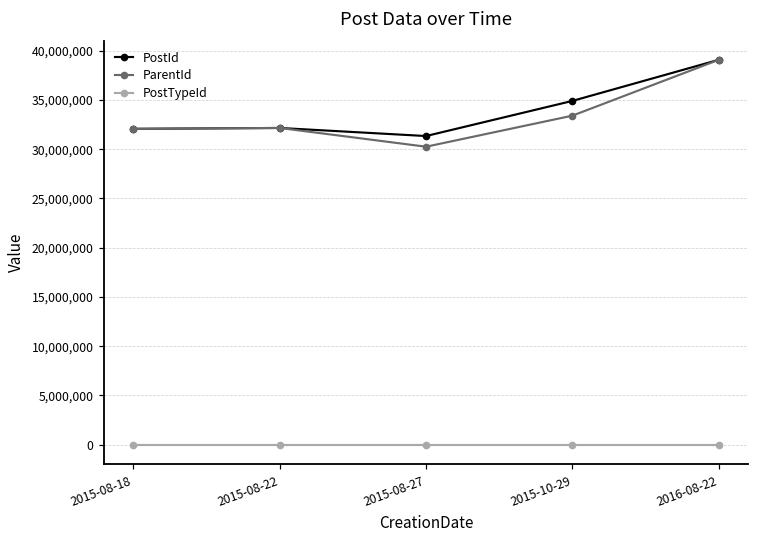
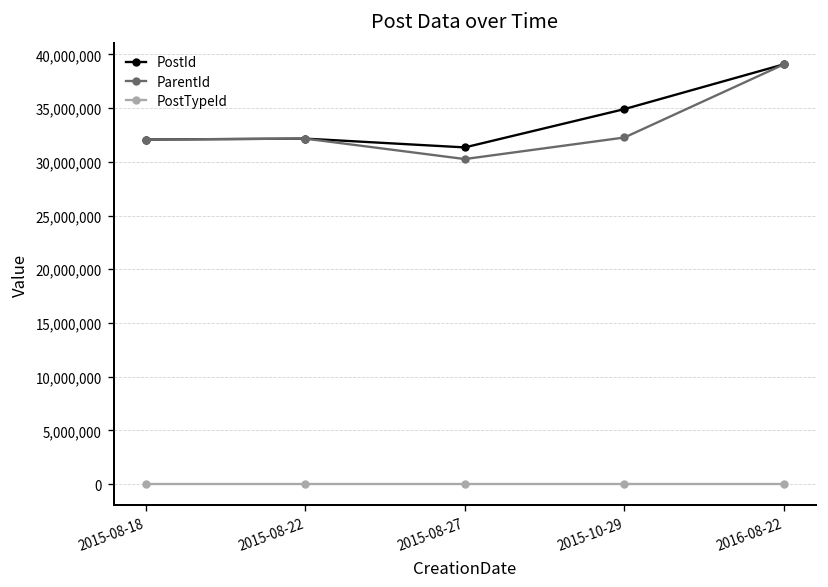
  {
    "PostId": {
      "2015-08-27": "31,000,000",
      "2015-10-29": "35,000,000"
    },
    "ParentId": {
      "2015-08-27": "30,000,000",
-     "2015-10-29": "33,000,000"
+     "2015-10-29": "32,000,000"
    },
    "PostTypeId": {
      "2015-08-18": "0",
      "2015-08-22": "0",
      "2015-08-27": "0",
      "2015-10-29": "0",
      "2016-08-22": "0"
    }
  }
